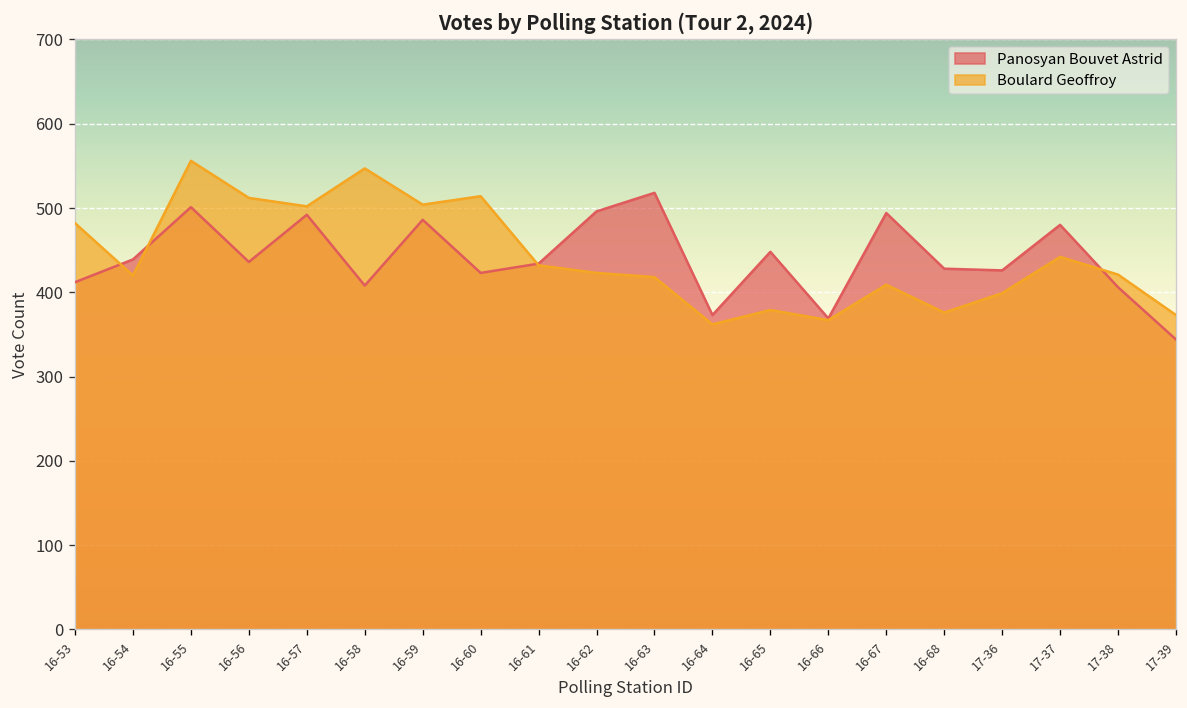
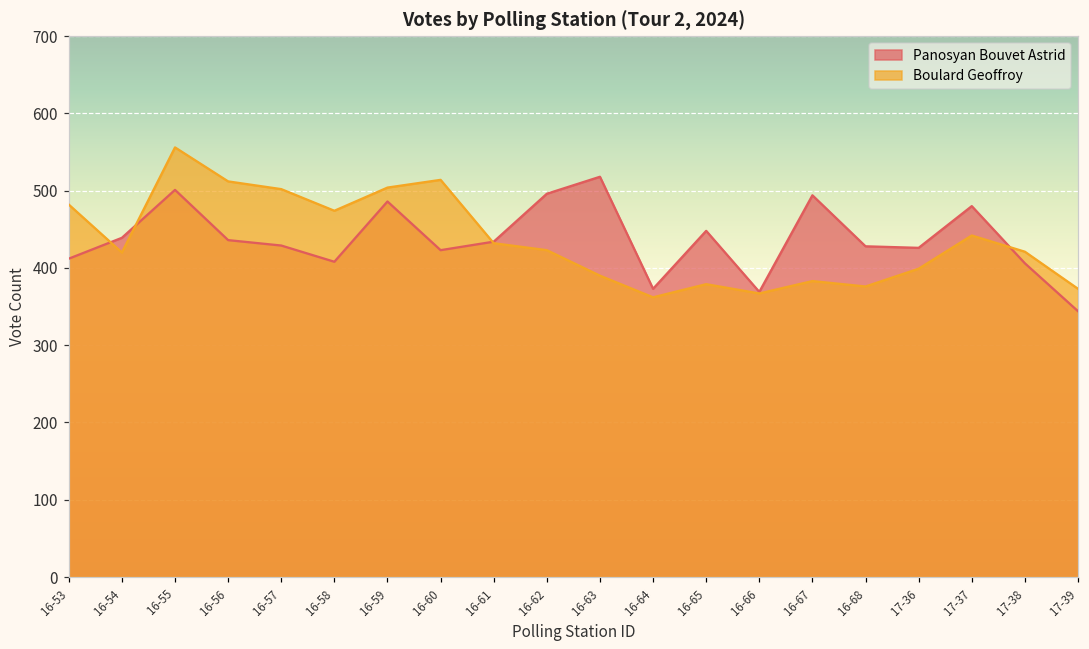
  {
    "Panosyan Bouvet Astrid": {
      "16-53": 410,
      "16-54": 440,
      "16-55": 500,
      "16-56": 440,
-     "16-57": 490,
+     "16-57": 430,
      "16-58": 410,
      "16-59": 490,
      "16-60": 420,
      "16-62": 500,
      "16-63": 520,
      "16-64": 370,
      "16-65": 450,
      "16-67": 490,
      "16-68": 430,
      "17-36": 430,
      "17-37": 480,
      "17-38": 410,
      "17-39": 340
    },
    "Boulard Geoffroy": {
      "16-53": 480,
      "16-54": 420,
      "16-55": 560,
      "16-56": 510,
      "16-57": 500,
-     "16-58": 550,
+     "16-58": 470,
      "16-59": 500,
      "16-60": 510,
      "16-62": 420,
-     "16-63": 420,
+     "16-63": 390,
      "16-64": 360,
      "16-65": 380,
-     "16-67": 410,
+     "16-67": 380,
      "16-68": 380,
      "17-36": 400,
      "17-37": 440,
      "17-38": 420,
      "17-39": 370
    }
  }
